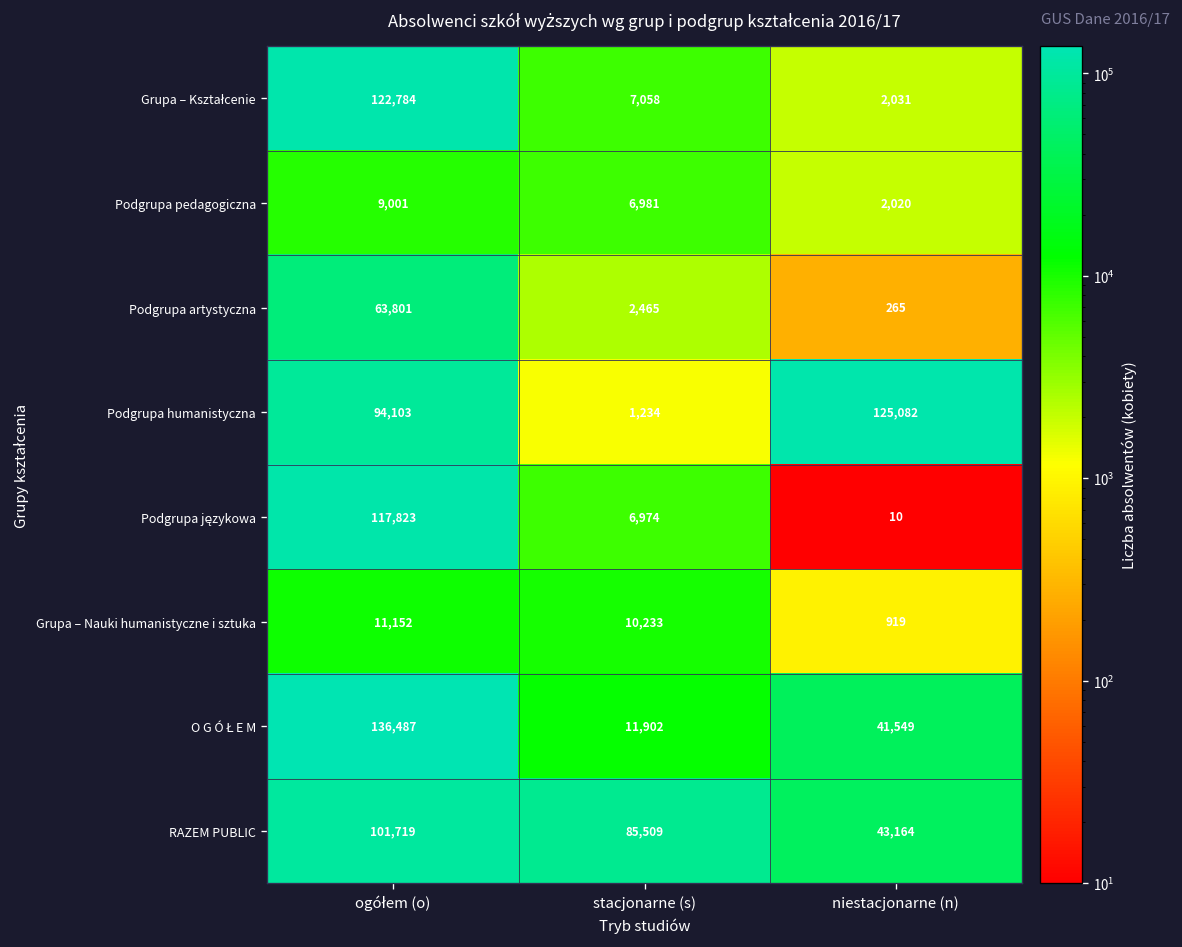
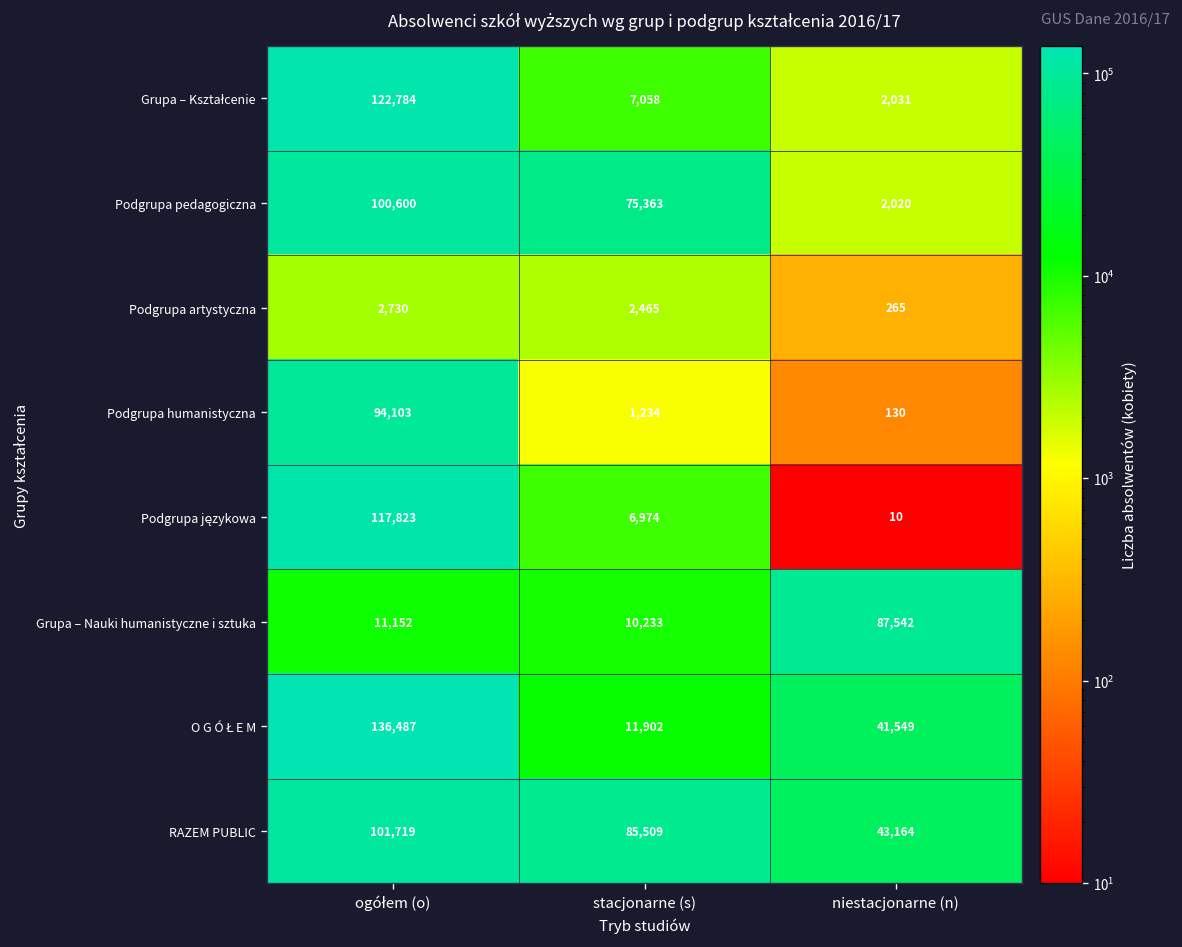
  {
    "Grupa – Kształcenie": {
      "ogółem (o)": "122,784",
      "stacjonarne (s)": "7,058",
      "niestacjonarne (n)": "2,031"
    },
    "Podgrupa pedagogiczna": {
-     "ogółem (o)": "9,001",
-     "stacjonarne (s)": "6,981",
+     "ogółem (o)": "100,600",
+     "stacjonarne (s)": "75,363",
      "niestacjonarne (n)": "2,020"
    },
    "Podgrupa artystyczna": {
-     "ogółem (o)": "63,801",
+     "ogółem (o)": "2,730",
      "stacjonarne (s)": "2,465",
      "niestacjonarne (n)": "265"
    },
    "Podgrupa humanistyczna": {
      "ogółem (o)": "94,103",
      "stacjonarne (s)": "1,234",
-     "niestacjonarne (n)": "125,082"
+     "niestacjonarne (n)": "130"
    },
    "Podgrupa językowa": {
      "ogółem (o)": "117,823",
      "stacjonarne (s)": "6,974",
      "niestacjonarne (n)": "10"
    },
    "Grupa – Nauki humanistyczne i sztuka": {
      "ogółem (o)": "11,152",
      "stacjonarne (s)": "10,233",
-     "niestacjonarne (n)": "919"
+     "niestacjonarne (n)": "87,542"
    },
    "O G Ó Ł E M": {
      "ogółem (o)": "136,487",
      "stacjonarne (s)": "11,902",
      "niestacjonarne (n)": "41,549"
    },
    "RAZEM PUBLIC": {
      "ogółem (o)": "101,719",
      "stacjonarne (s)": "85,509",
      "niestacjonarne (n)": "43,164"
    }
  }
